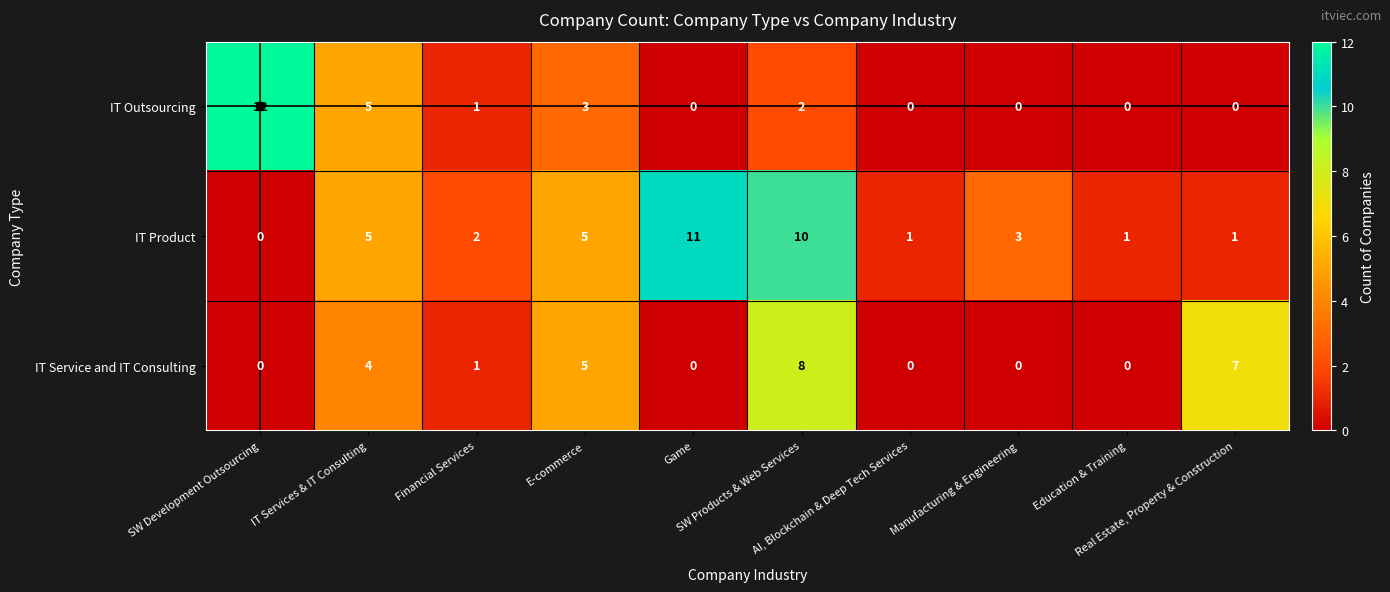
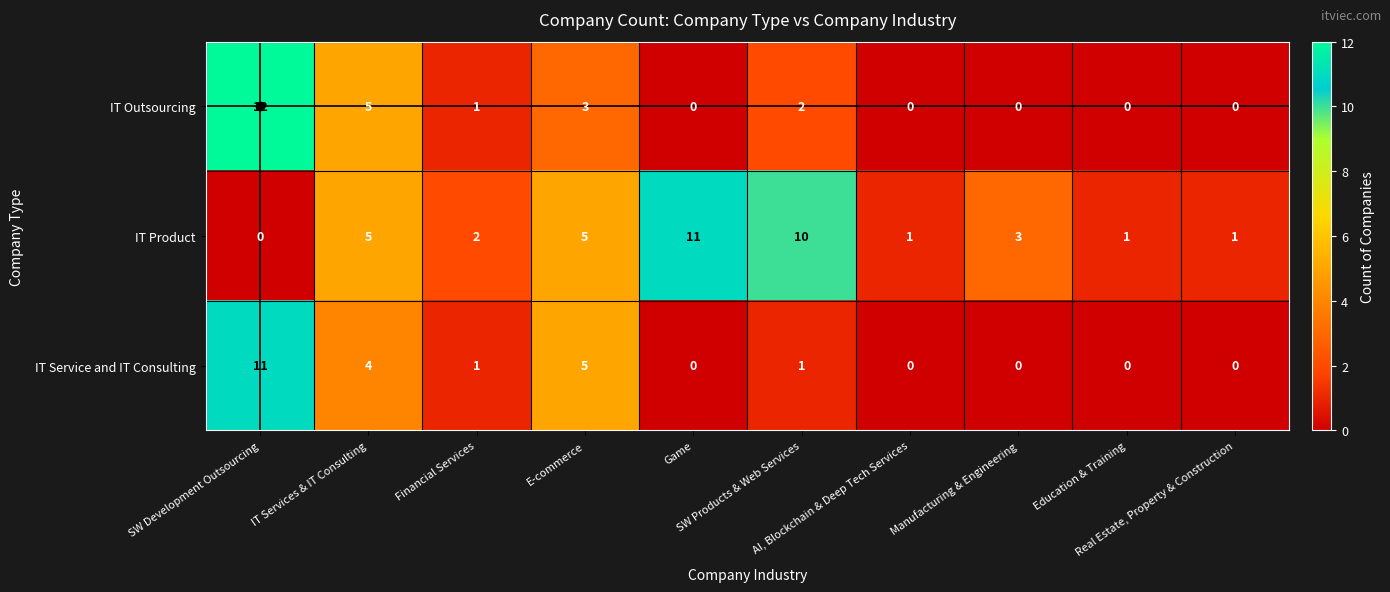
  {
    "IT Outsourcing": {
      "IT Services & IT Consulting": 5,
      "Financial Services": 1,
      "E-commerce": 3,
      "Game": 0,
      "SW Products & Web Services": 2,
      "AI, Blockchain & Deep Tech Services": 0,
      "Manufacturing & Engineering": 0,
      "Education & Training": 0,
      "Real Estate, Property & Construction": 0
    },
    "IT Product": {
      "SW Development Outsourcing": 0,
      "IT Services & IT Consulting": 5,
      "Financial Services": 2,
      "E-commerce": 5,
      "Game": 11,
      "SW Products & Web Services": 10,
      "AI, Blockchain & Deep Tech Services": 1,
      "Manufacturing & Engineering": 3,
      "Education & Training": 1,
      "Real Estate, Property & Construction": 1
    },
    "IT Service and IT Consulting": {
-     "SW Development Outsourcing": 0,
+     "SW Development Outsourcing": 11,
      "IT Services & IT Consulting": 4,
      "Financial Services": 1,
      "E-commerce": 5,
      "Game": 0,
-     "SW Products & Web Services": 8,
+     "SW Products & Web Services": 1,
      "AI, Blockchain & Deep Tech Services": 0,
      "Manufacturing & Engineering": 0,
      "Education & Training": 0,
-     "Real Estate, Property & Construction": 7
+     "Real Estate, Property & Construction": 0
    }
  }
